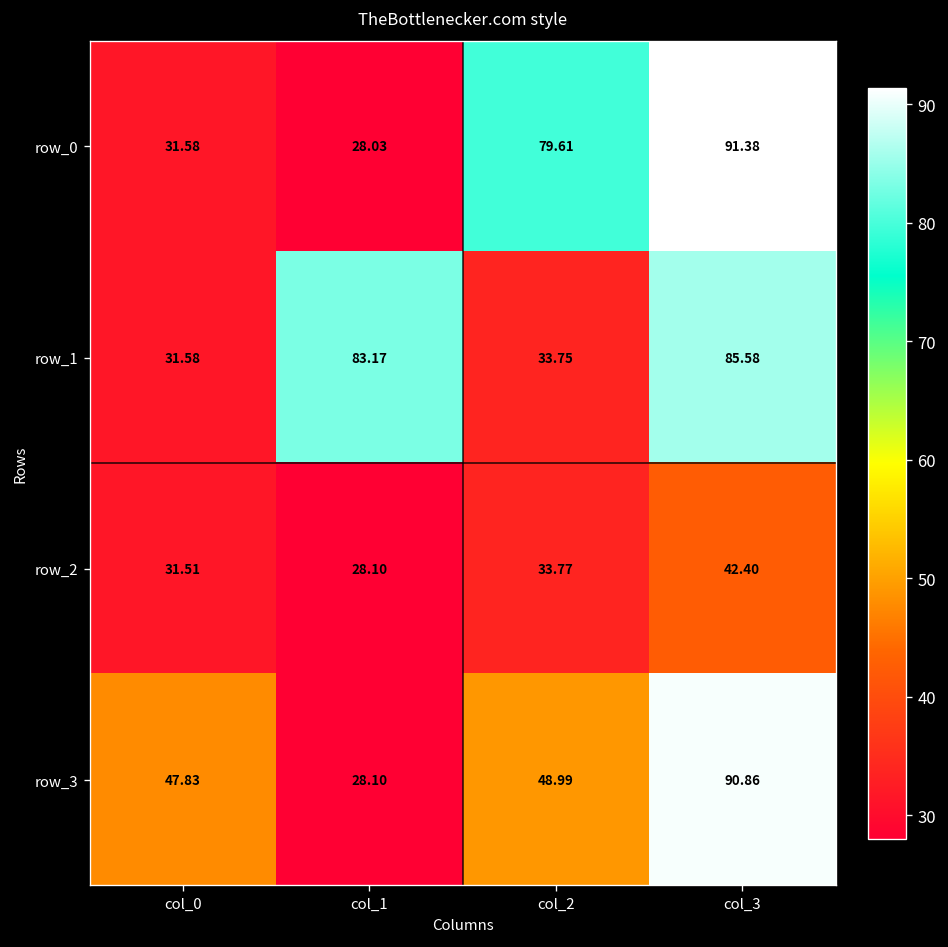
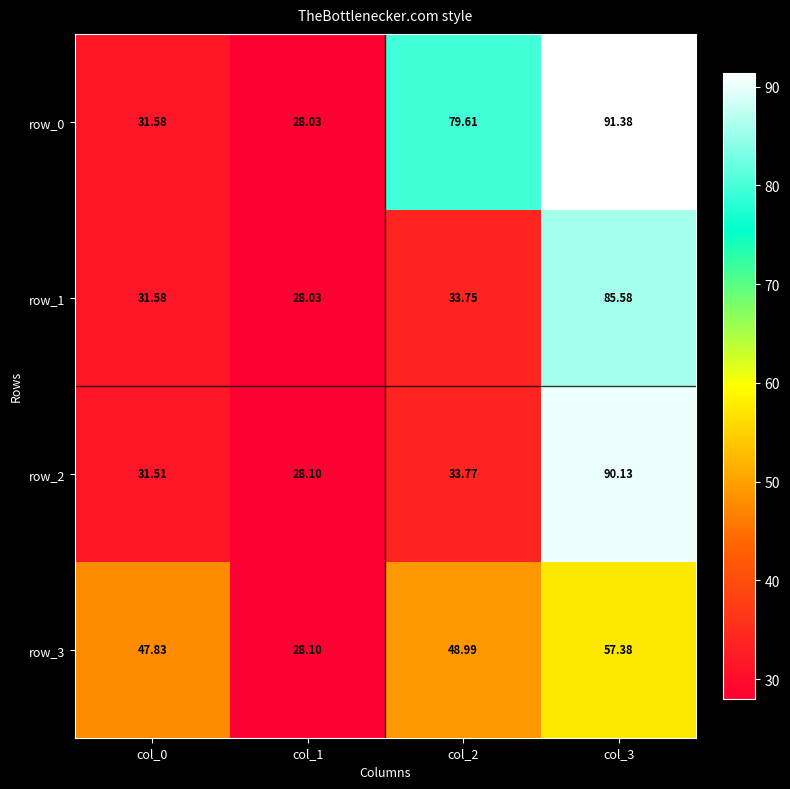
  {
    "row_0": {
      "col_0": 31.58,
      "col_1": 28.03,
      "col_2": 79.61,
      "col_3": 91.38
    },
    "row_1": {
      "col_0": 31.58,
-     "col_1": 83.17,
+     "col_1": 28.03,
      "col_2": 33.75,
      "col_3": 85.58
    },
    "row_2": {
      "col_0": 31.51,
      "col_1": 28.10,
      "col_2": 33.77,
-     "col_3": 42.40
+     "col_3": 90.13
    },
    "row_3": {
      "col_0": 47.83,
      "col_1": 28.10,
      "col_2": 48.99,
-     "col_3": 90.86
+     "col_3": 57.38
    }
  }
